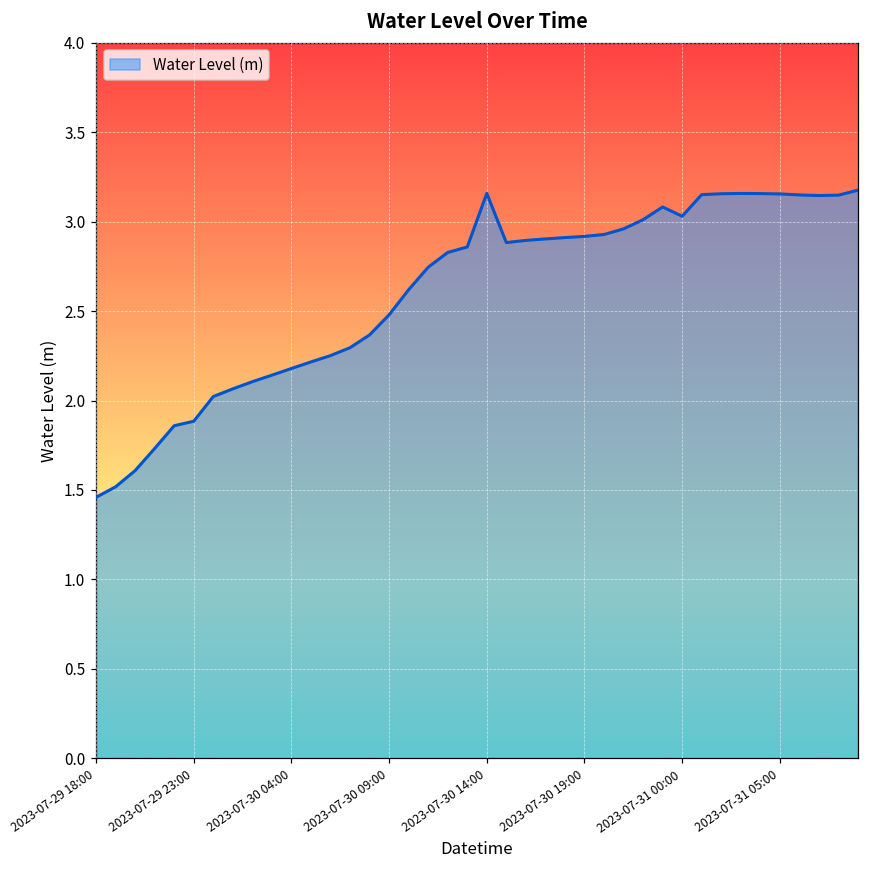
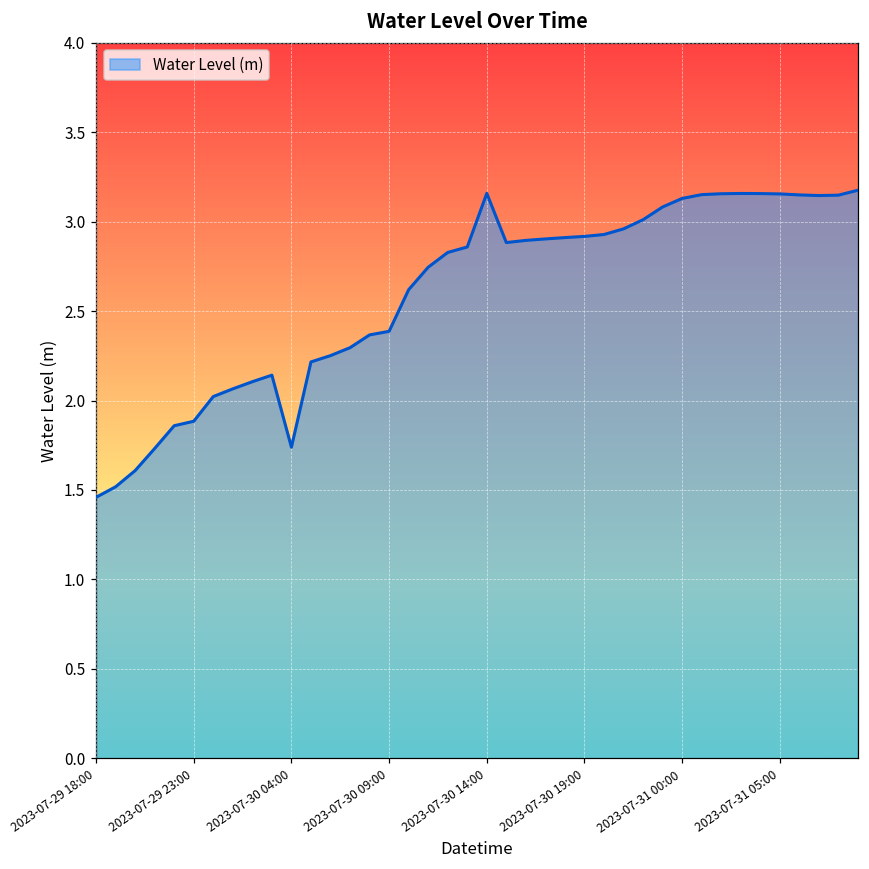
  {
    "2023-07-29 18:00": 1.46,
    "2023-07-29 23:00": 1.88,
-   "2023-07-30 04:00": 2.18,
-   "2023-07-30 09:00": 2.48,
+   "2023-07-30 04:00": 1.74,
+   "2023-07-30 09:00": 2.39,
    "2023-07-30 14:00": 3.16,
    "2023-07-30 19:00": 2.92,
-   "2023-07-31 00:00": 3.03,
+   "2023-07-31 00:00": 3.13,
    "2023-07-31 05:00": 3.16
  }
